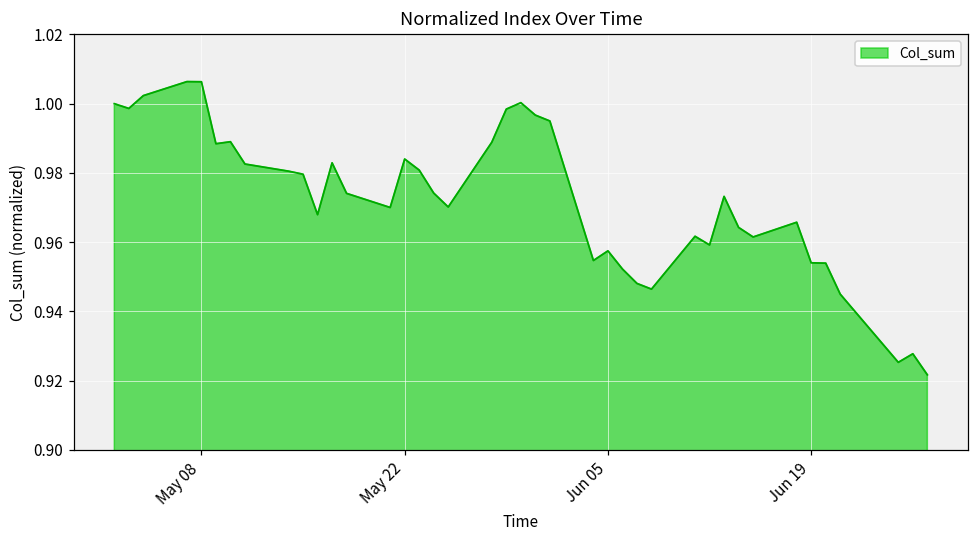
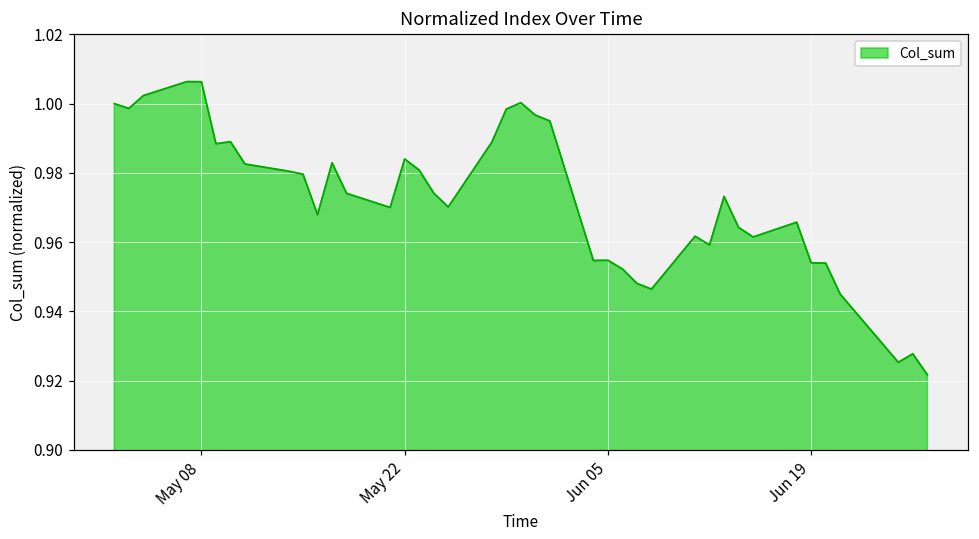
  {
    "May 08": 1.006,
    "May 22": 0.984,
-   "Jun 05": 0.957,
+   "Jun 05": 0.955,
    "Jun 19": 0.954
  }
